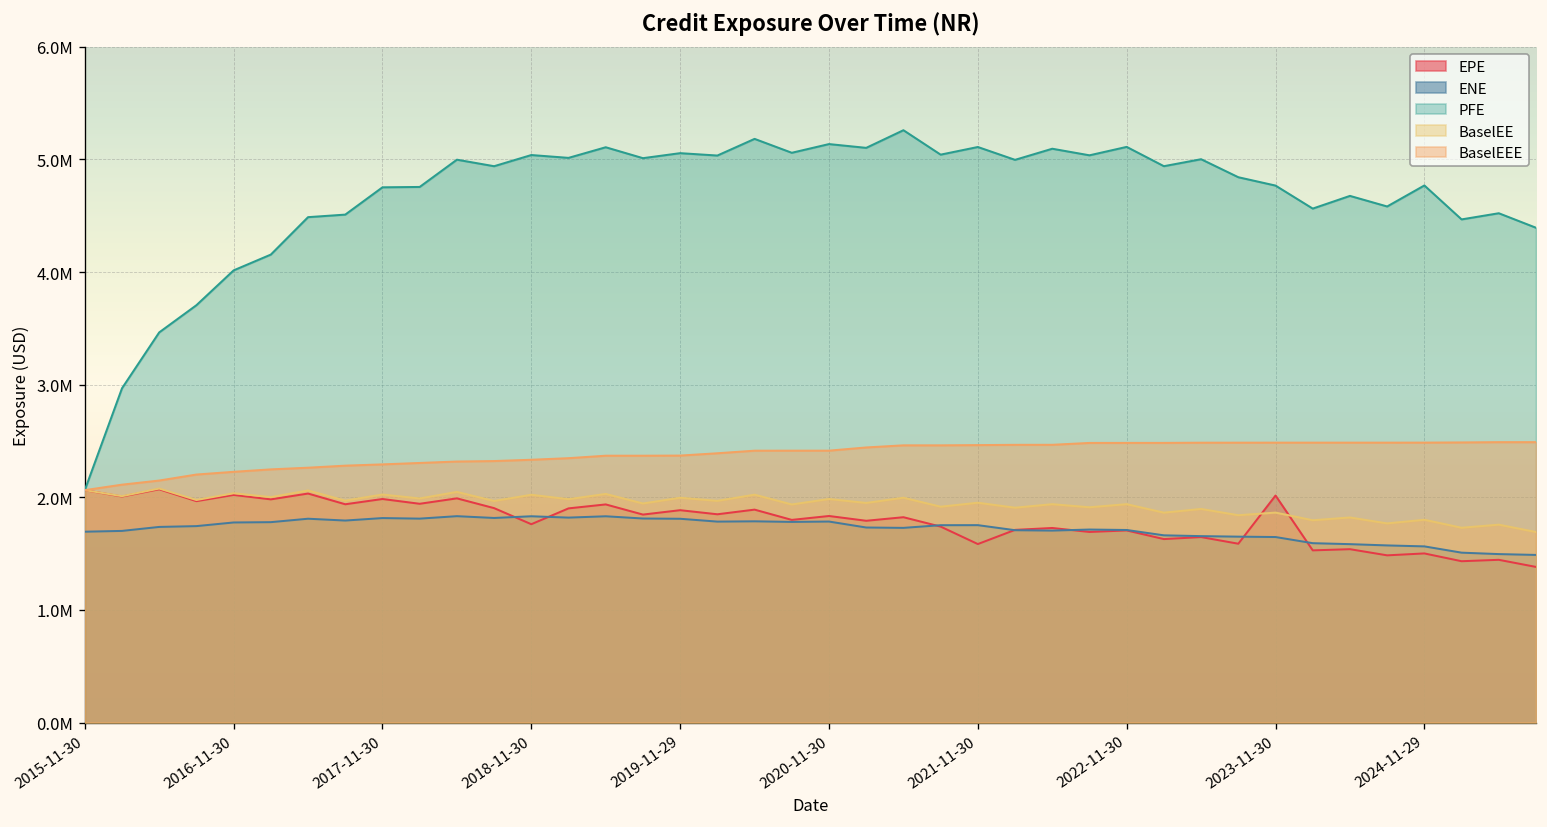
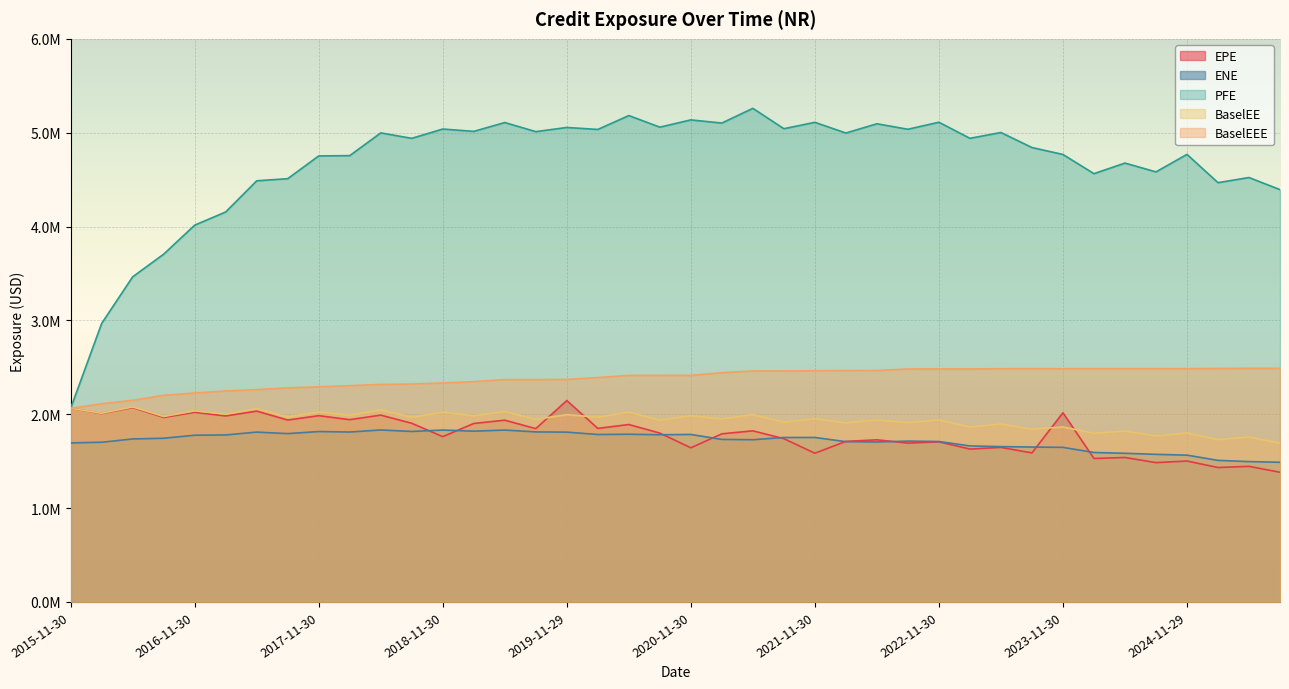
  {
    "EPE": {
      "2017-11-30": 2000000,
      "2018-11-30": 1800000,
-     "2019-11-29": 1900000,
-     "2020-11-30": 1800000,
+     "2019-11-29": 2100000,
+     "2020-11-30": 1600000,
      "2021-11-30": 1600000,
      "2023-11-30": 2000000,
      "2024-11-29": 1500000
    }
  }
